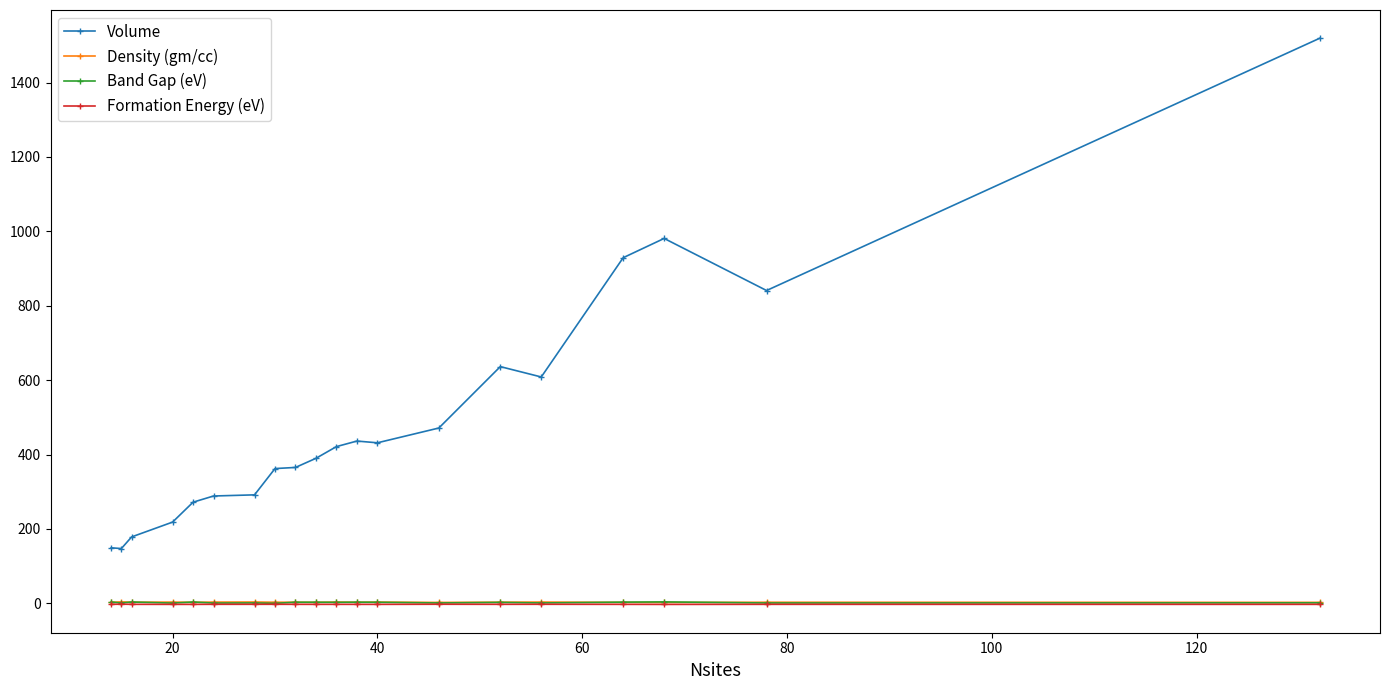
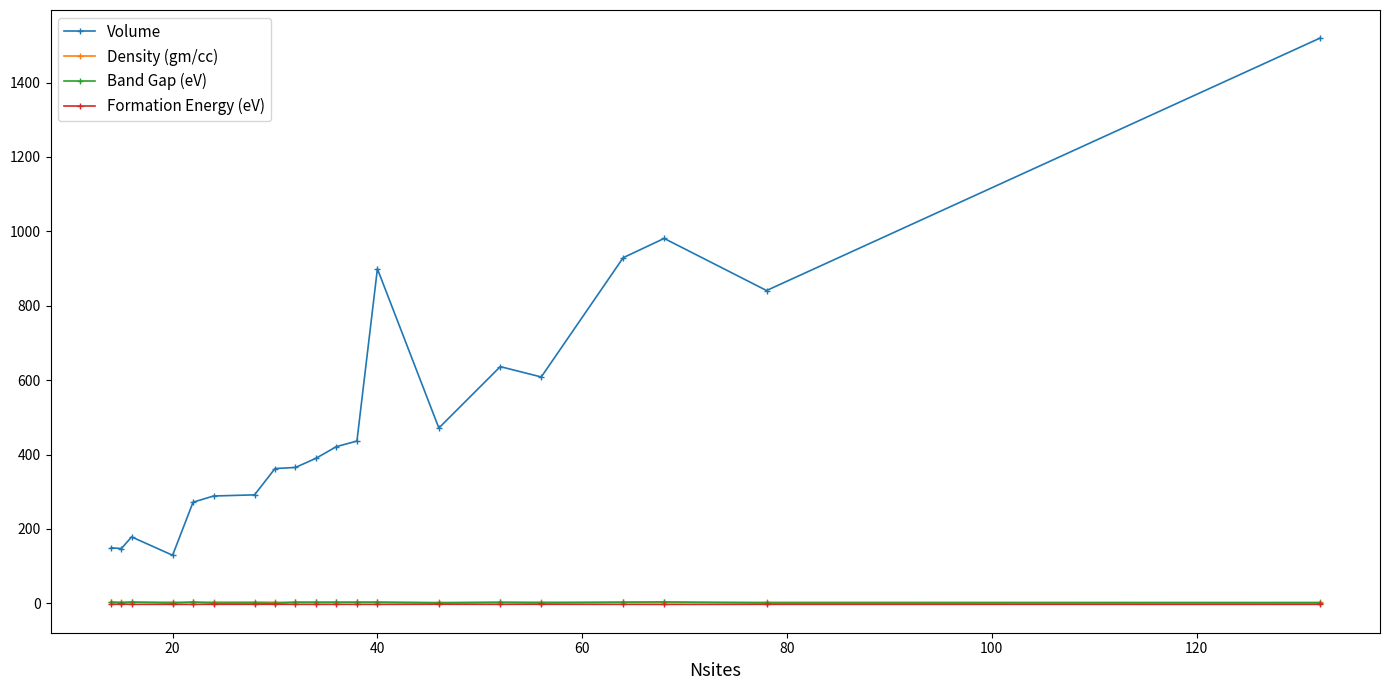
  {
    "Volume": {
-     "20": 220,
-     "40": 430
+     "20": 130,
+     "40": 900
    }
  }
